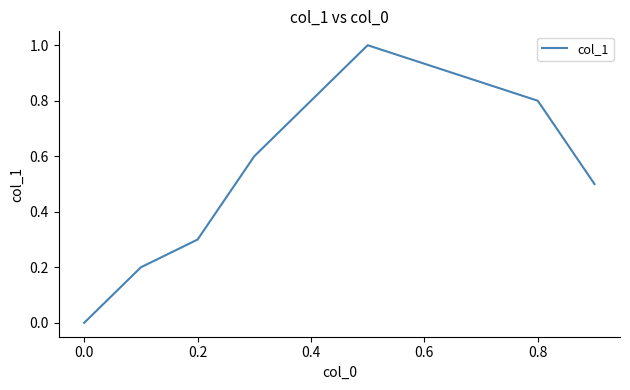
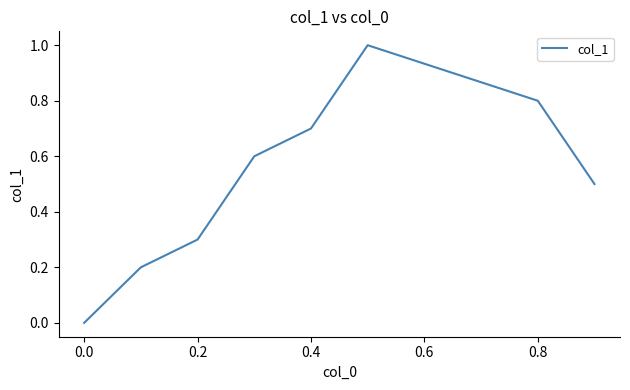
  {
    "0.0": 0.0,
    "0.2": 0.3,
-   "0.4": 0.8,
+   "0.4": 0.7,
    "0.8": 0.8
  }
